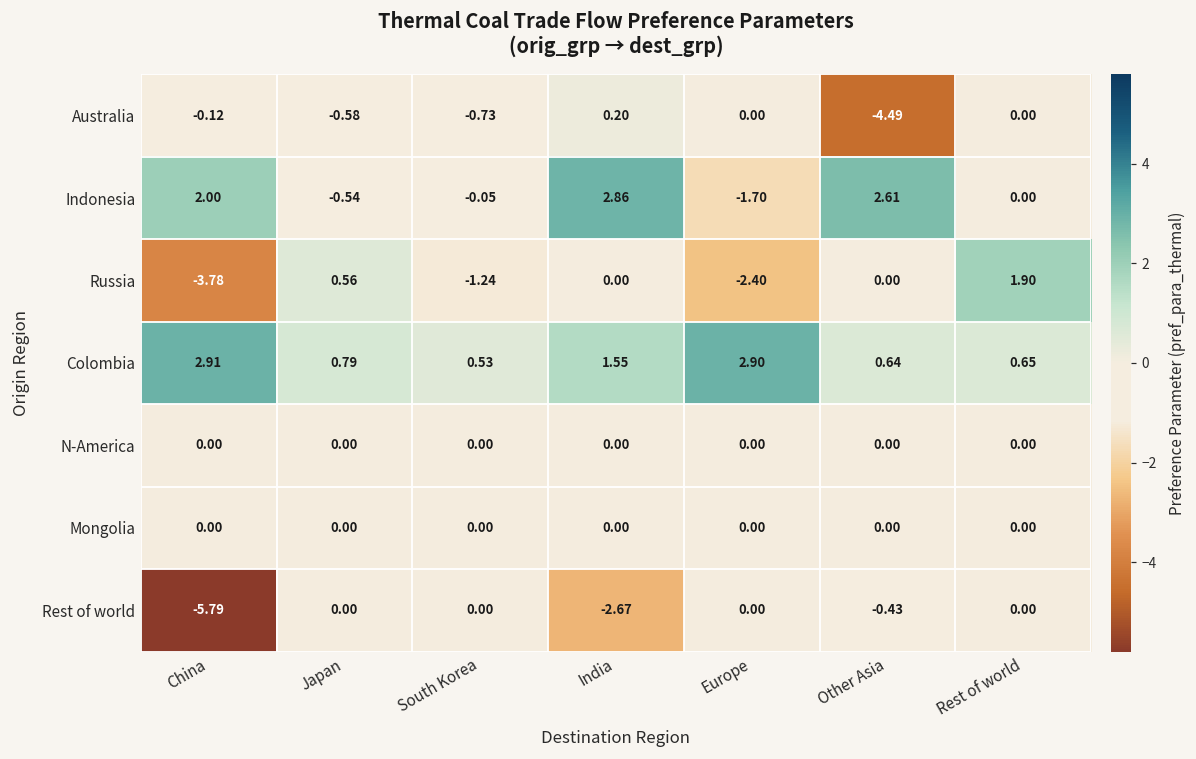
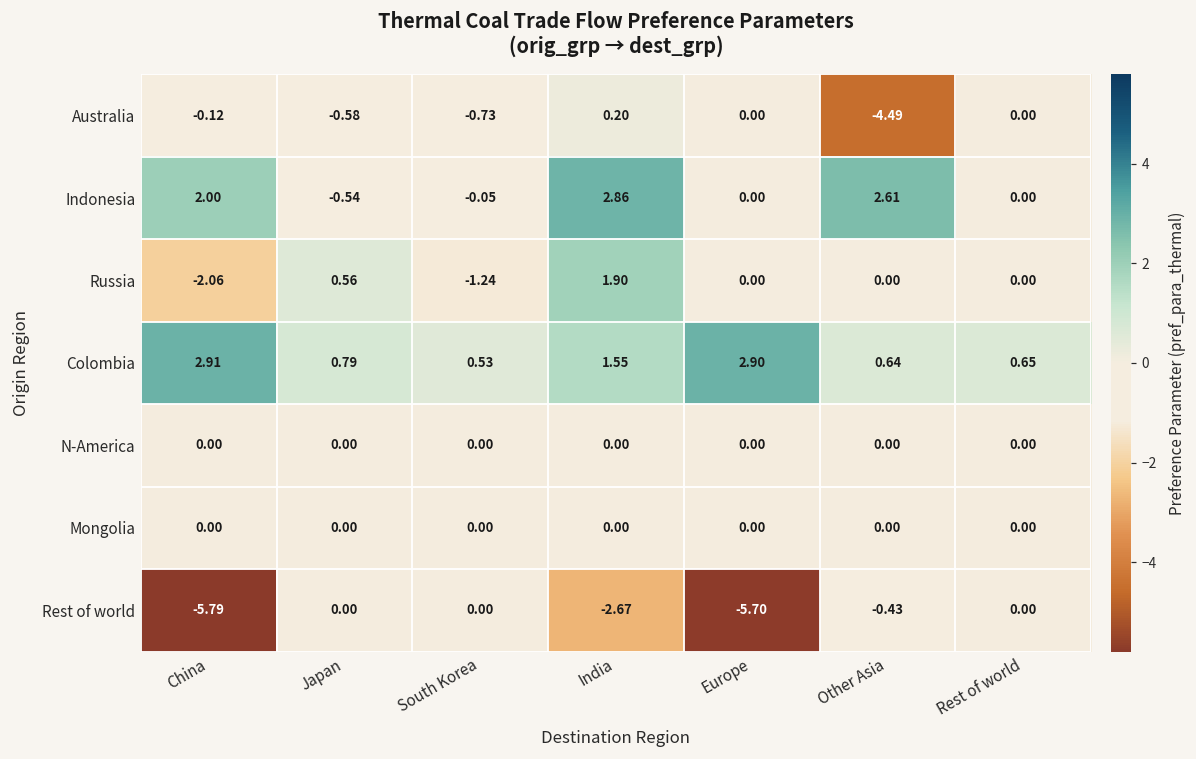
  {
    "Australia": {
      "China": -0.12,
      "Japan": -0.58,
      "South Korea": -0.73,
      "India": 0.20,
      "Europe": 0.00,
      "Other Asia": -4.49,
      "Rest of world": 0.00
    },
    "Indonesia": {
      "China": 2.00,
      "Japan": -0.54,
      "South Korea": -0.05,
      "India": 2.86,
-     "Europe": -1.70,
+     "Europe": 0.00,
      "Other Asia": 2.61,
      "Rest of world": 0.00
    },
    "Russia": {
-     "China": -3.78,
+     "China": -2.06,
      "Japan": 0.56,
      "South Korea": -1.24,
-     "India": 0.00,
-     "Europe": -2.40,
+     "India": 1.90,
+     "Europe": 0.00,
      "Other Asia": 0.00,
-     "Rest of world": 1.90
+     "Rest of world": 0.00
    },
    "Colombia": {
      "China": 2.91,
      "Japan": 0.79,
      "South Korea": 0.53,
      "India": 1.55,
      "Europe": 2.90,
      "Other Asia": 0.64,
      "Rest of world": 0.65
    },
    "N-America": {
      "China": 0.00,
      "Japan": 0.00,
      "South Korea": 0.00,
      "India": 0.00,
      "Europe": 0.00,
      "Other Asia": 0.00,
      "Rest of world": 0.00
    },
    "Mongolia": {
      "China": 0.00,
      "Japan": 0.00,
      "South Korea": 0.00,
      "India": 0.00,
      "Europe": 0.00,
      "Other Asia": 0.00,
      "Rest of world": 0.00
    },
    "Rest of world": {
      "China": -5.79,
      "Japan": 0.00,
      "South Korea": 0.00,
      "India": -2.67,
-     "Europe": 0.00,
+     "Europe": -5.70,
      "Other Asia": -0.43,
      "Rest of world": 0.00
    }
  }
